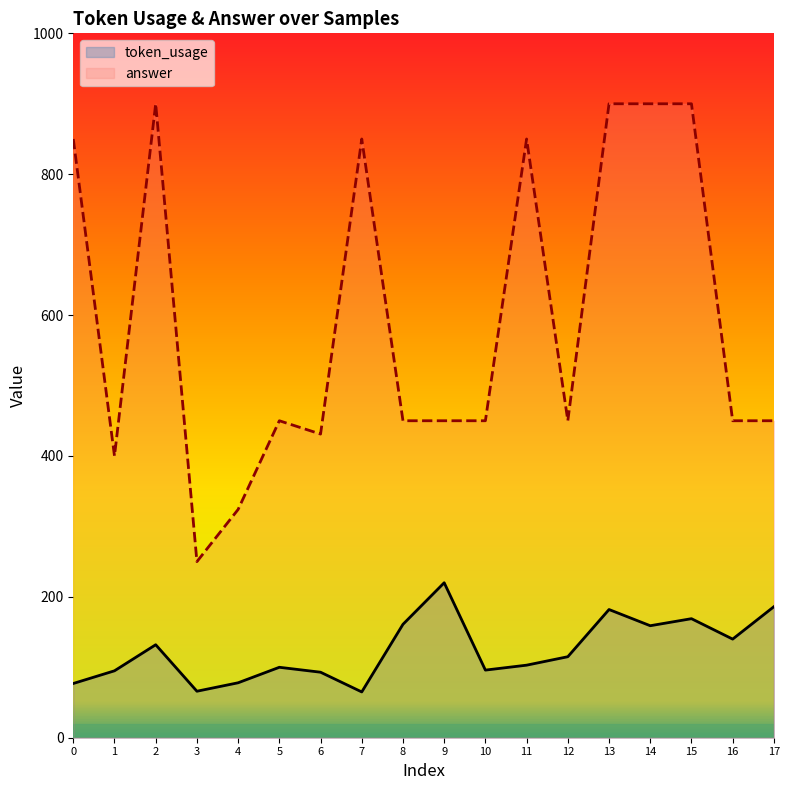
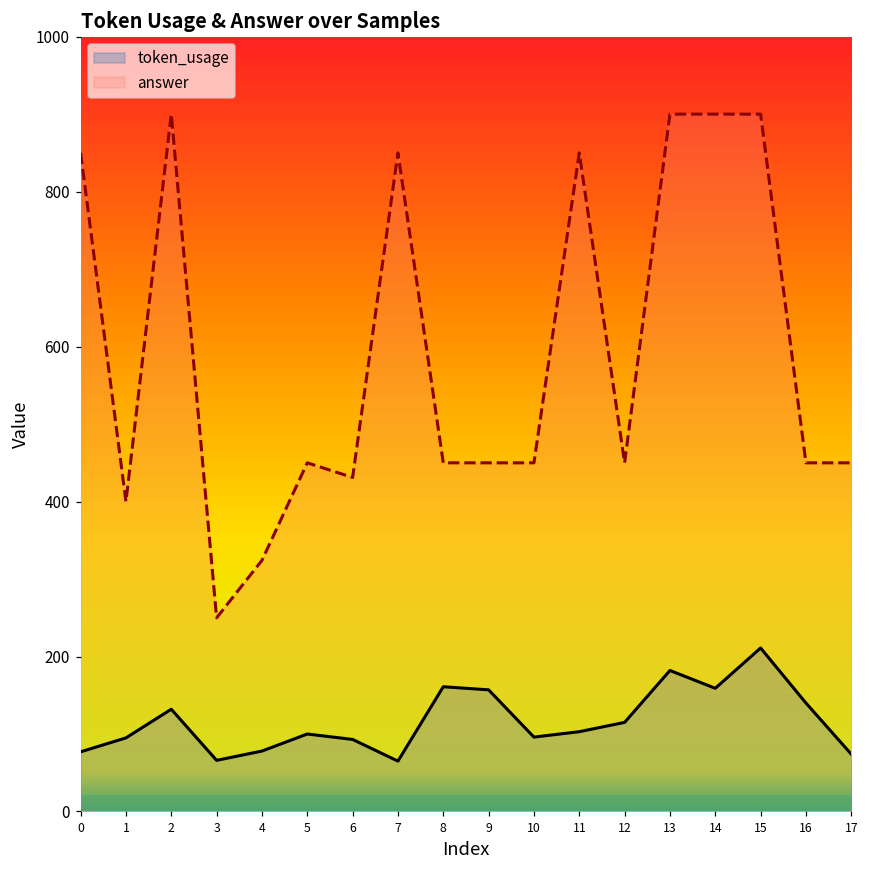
  {
    "token_usage": {
      "0": 80,
      "1": 100,
      "2": 130,
      "3": 70,
      "4": 80,
      "5": 100,
      "6": 90,
      "7": 70,
      "8": 160,
-     "9": 220,
+     "9": 160,
      "10": 100,
      "11": 100,
      "12": 120,
      "13": 180,
      "14": 160,
-     "15": 170,
+     "15": 210,
      "16": 140,
-     "17": 190
+     "17": 70
    },
    "answer": {
      "0": 850,
      "1": 400,
      "2": 900,
      "3": 250,
      "4": 320,
      "5": 450,
      "6": 430,
      "7": 850,
      "8": 450,
      "9": 450,
      "10": 450,
      "11": 850,
      "12": 450,
      "13": 900,
      "14": 900,
      "15": 900,
      "16": 450,
      "17": 450
    }
  }
